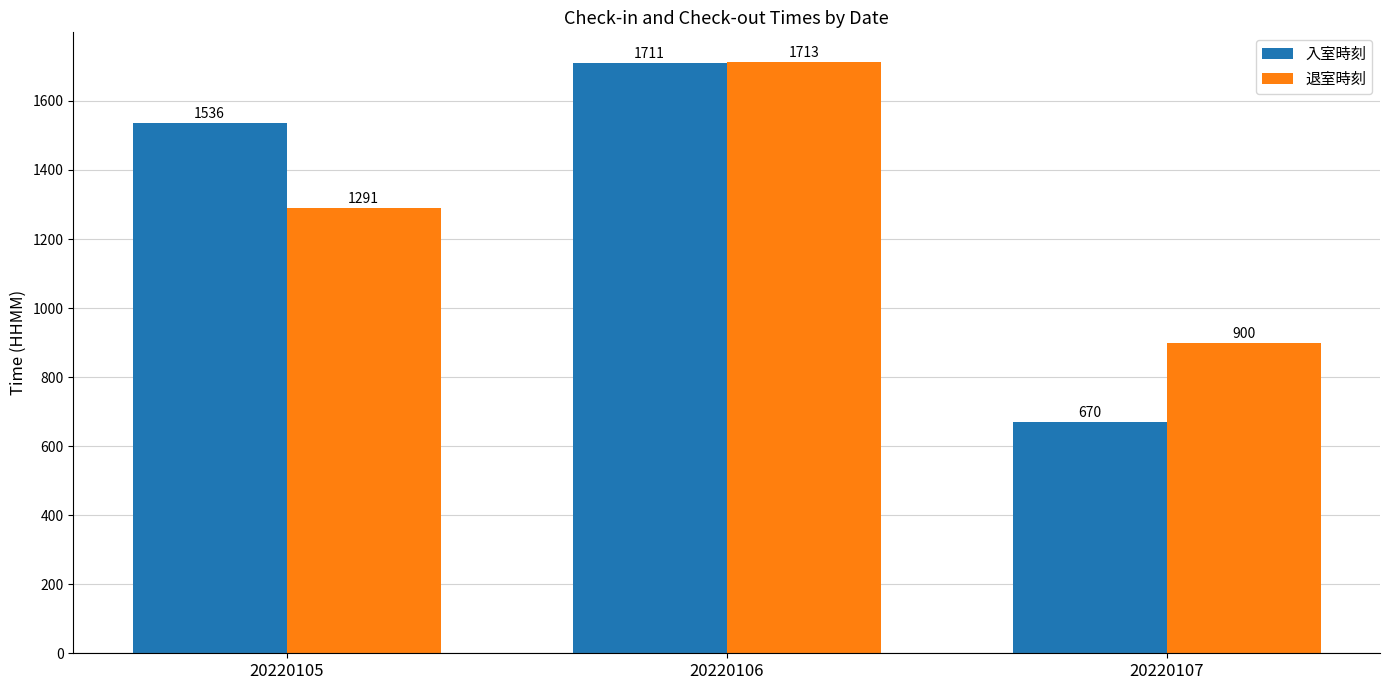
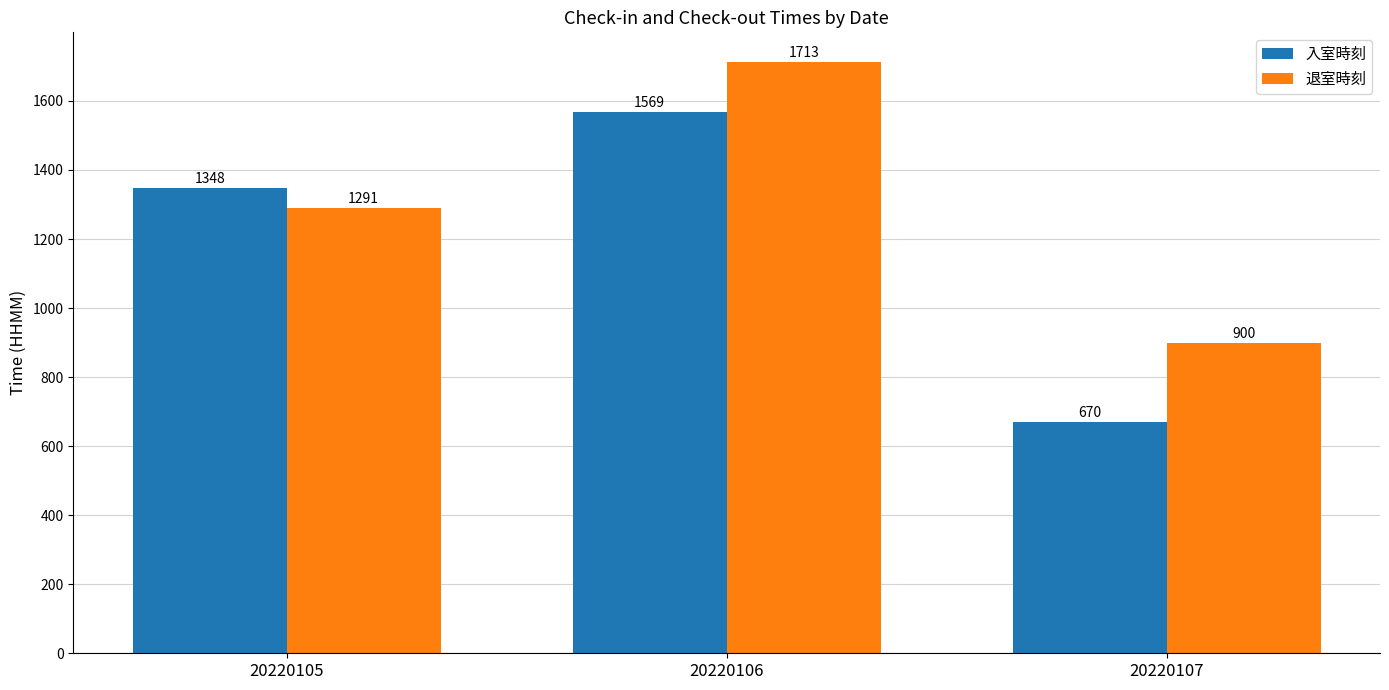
  {
    "入室時刻": {
-     "20220105": 1536,
-     "20220106": 1711,
+     "20220105": 1348,
+     "20220106": 1569,
      "20220107": 670
    },
    "退室時刻": {
      "20220105": 1291,
      "20220106": 1713,
      "20220107": 900
    }
  }
